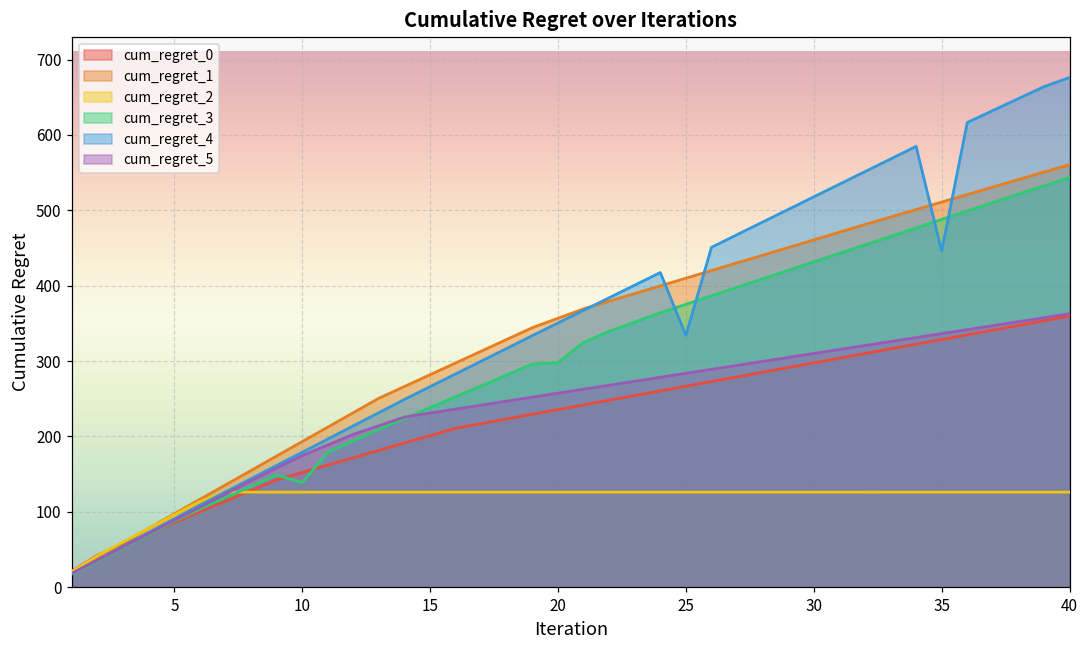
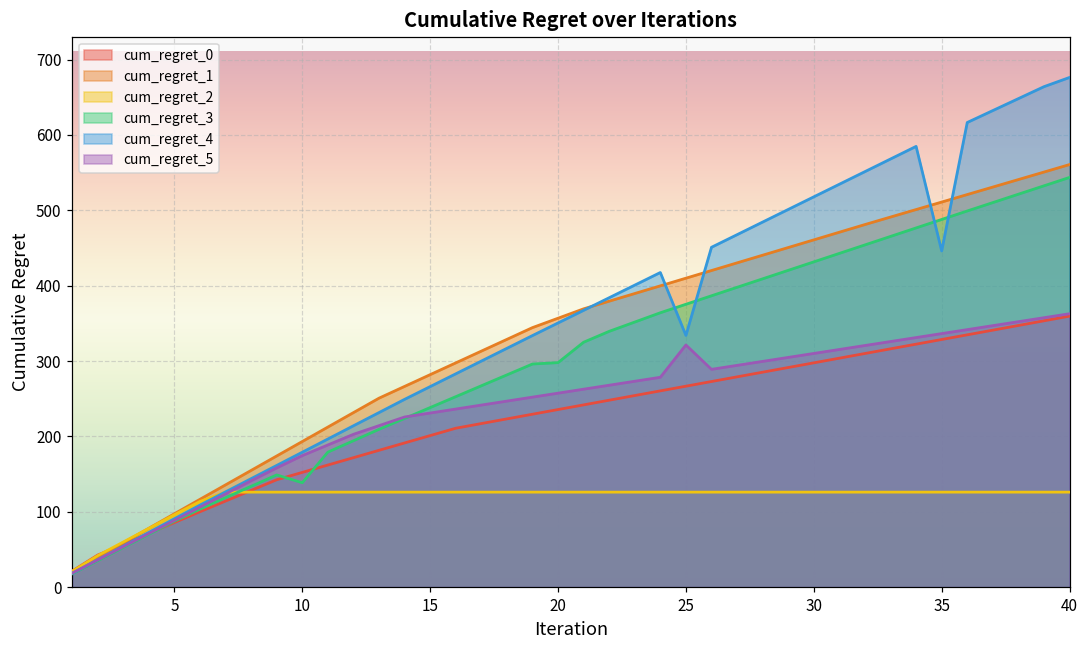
  {
    "cum_regret_3": {
      "10": 140,
      "15": 240,
      "20": 300,
      "25": 380,
      "30": 430,
      "35": 490,
      "40": 540
    },
    "cum_regret_4": {
      "10": 180,
      "15": 270,
      "20": 350,
      "25": 330,
      "30": 520,
      "35": 450,
      "40": 680
    },
    "cum_regret_5": {
      "10": 170,
      "15": 230,
      "20": 260,
-     "25": 280,
+     "25": 320,
      "30": 310,
      "35": 340
    }
  }
